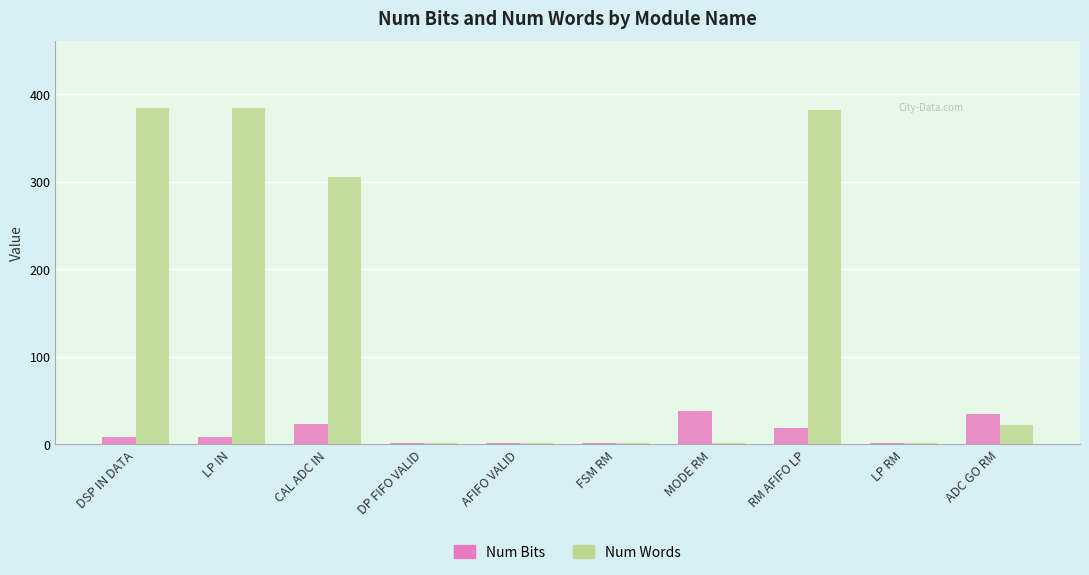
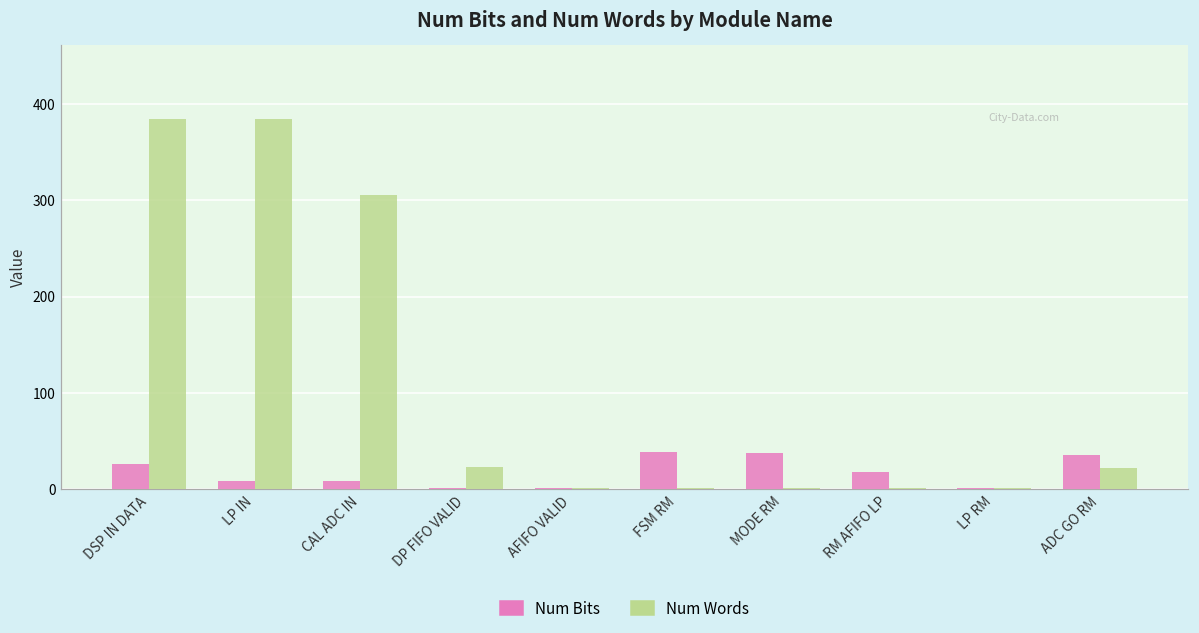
  {
    "Num Bits": {
-     "DSP IN DATA": 10,
+     "DSP IN DATA": 30,
      "LP IN": 10,
-     "CAL ADC IN": 20,
-     "FSM RM": 0,
+     "CAL ADC IN": 10,
+     "FSM RM": 40,
      "MODE RM": 40,
      "RM AFIFO LP": 20,
      "ADC GO RM": 40
    },
    "Num Words": {
      "DSP IN DATA": 380,
      "LP IN": 380,
      "CAL ADC IN": 310,
-     "DP FIFO VALID": 0,
-     "RM AFIFO LP": 380,
+     "DP FIFO VALID": 20,
+     "RM AFIFO LP": 0,
      "ADC GO RM": 20
    }
  }
